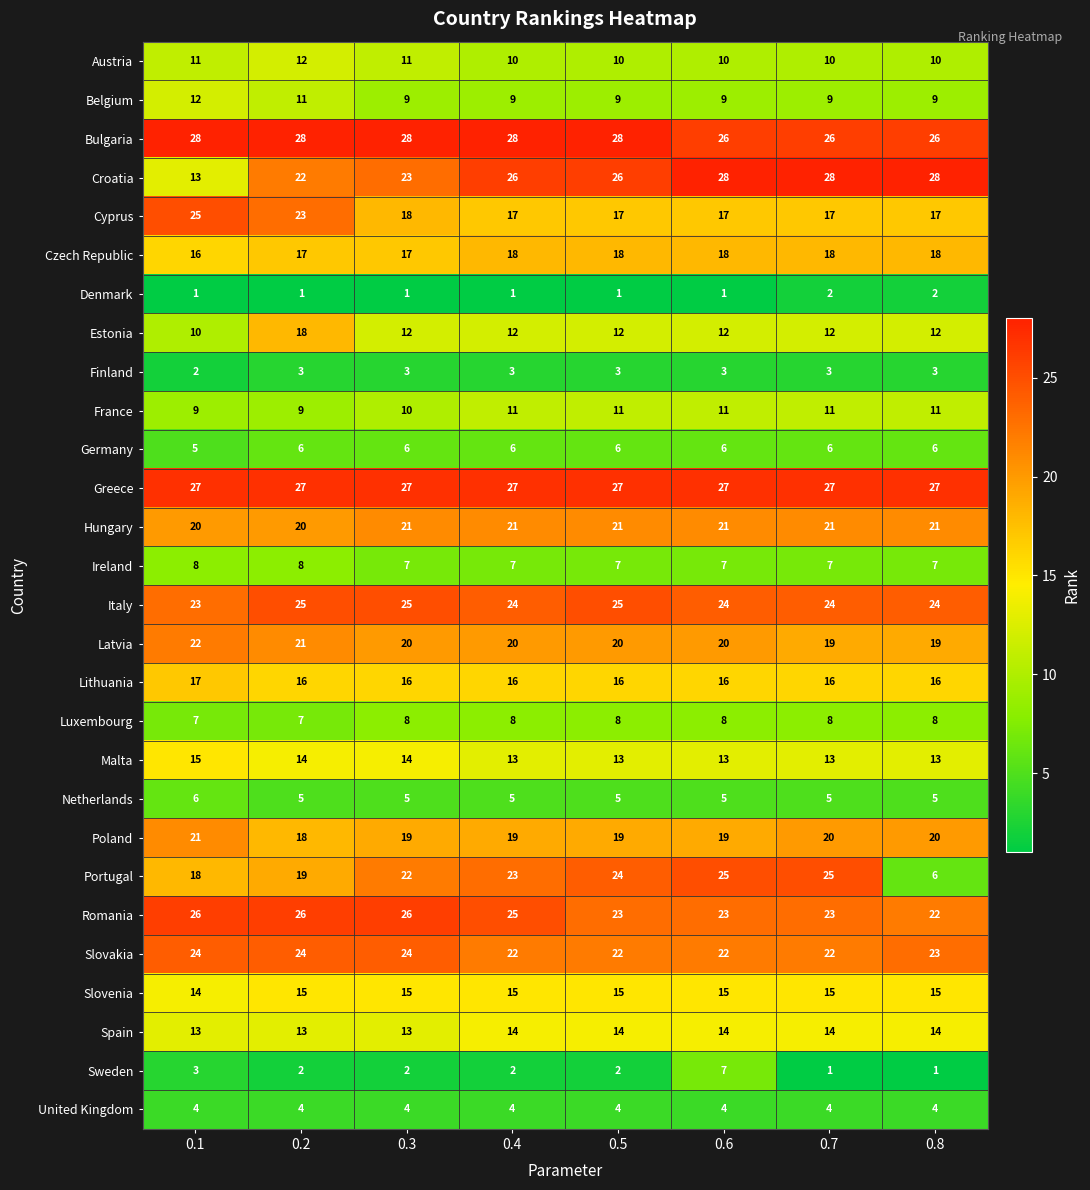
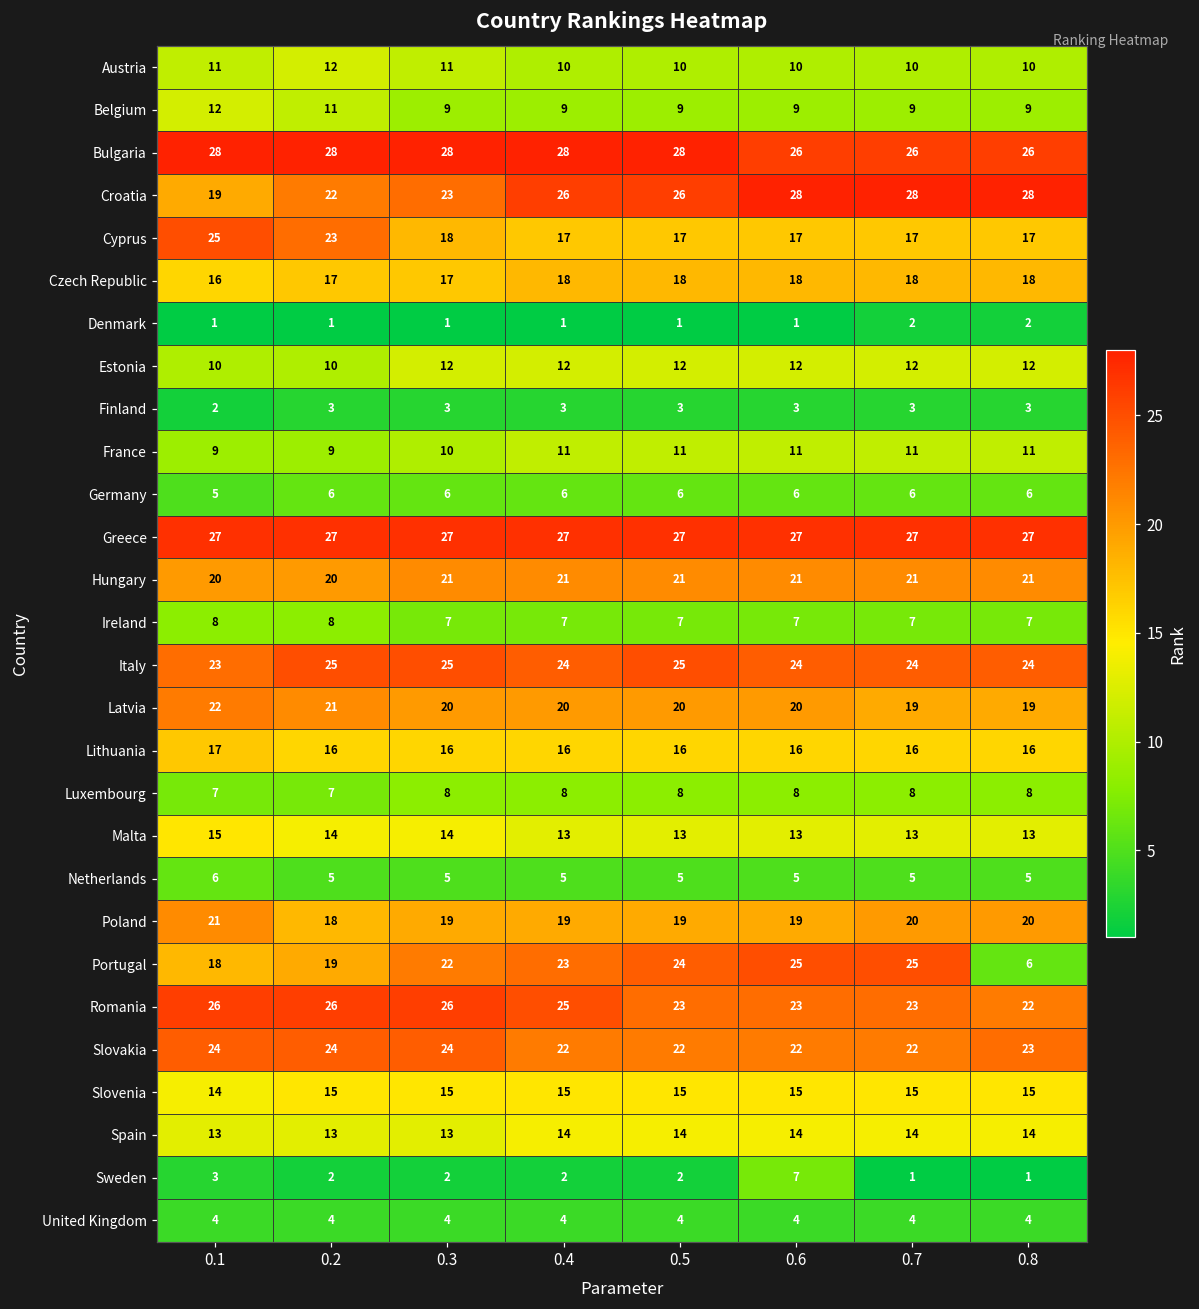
  {
    "Croatia": {
-     "0.1": 13,
+     "0.1": 19,
      "0.2": 22,
      "0.3": 23,
      "0.4": 26,
      "0.5": 26,
      "0.6": 28,
      "0.7": 28,
      "0.8": 28
    },
    "Estonia": {
      "0.1": 10,
-     "0.2": 18,
+     "0.2": 10,
      "0.3": 12,
      "0.4": 12,
      "0.5": 12,
      "0.6": 12,
      "0.7": 12,
      "0.8": 12
    }
  }
